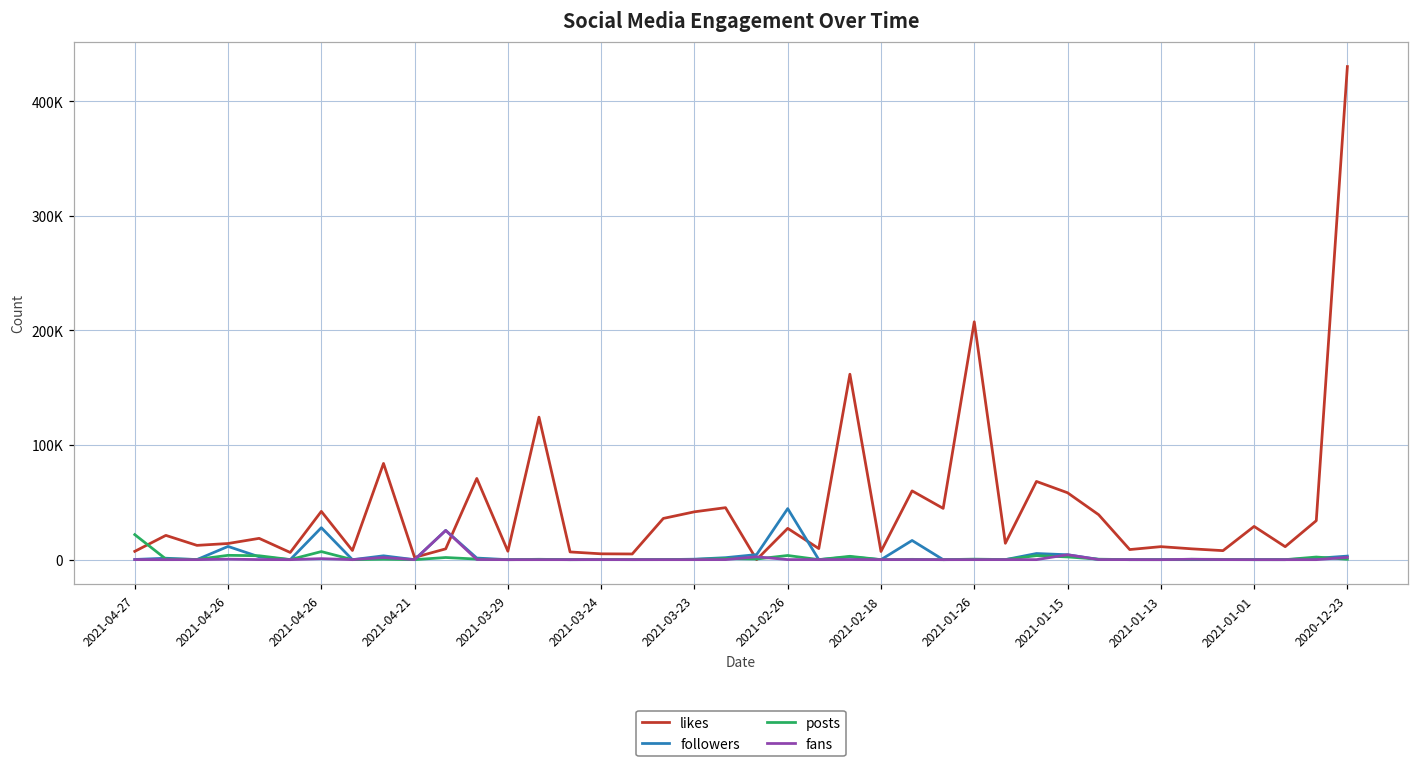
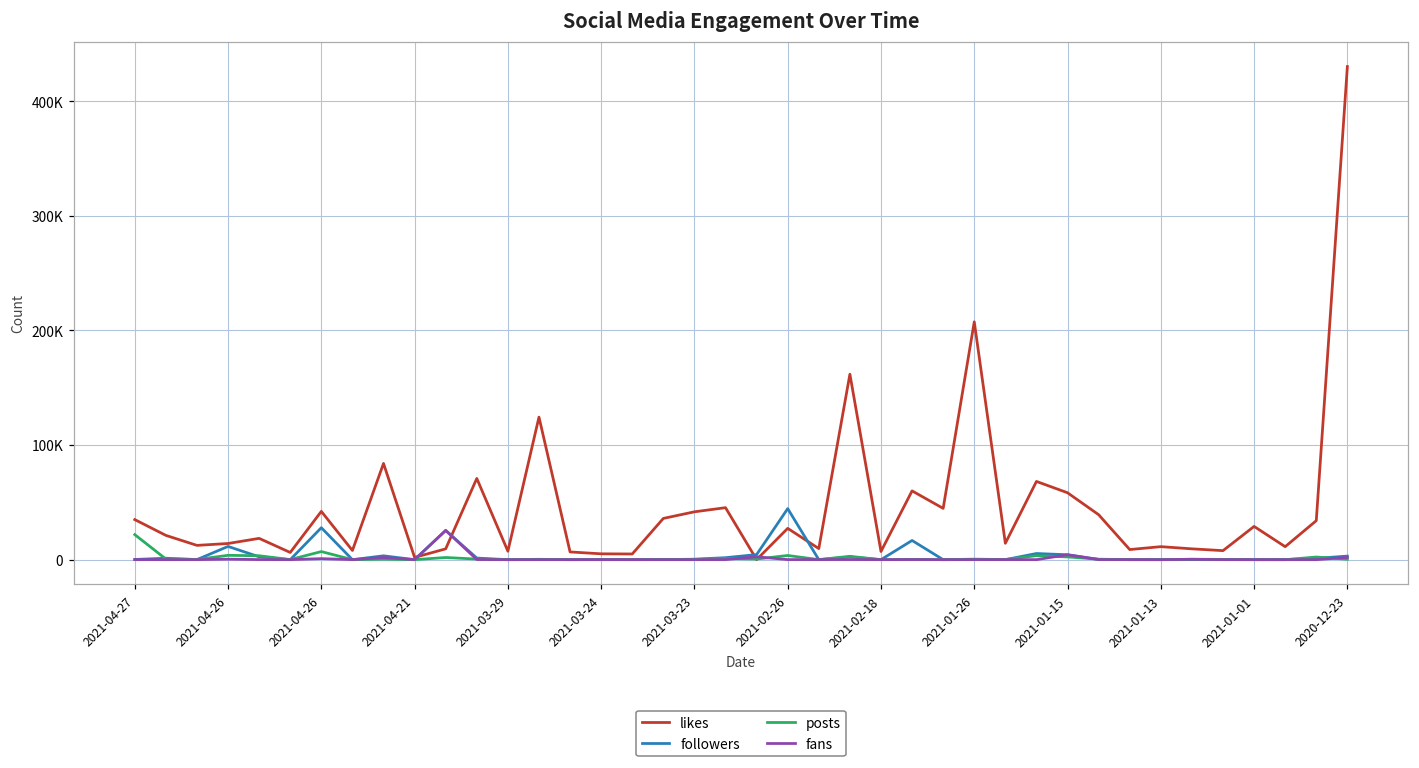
  {
    "likes": {
-     "2021-04-27": 7000,
+     "2021-04-27": 35000,
      "2021-03-24": 5000,
      "2021-02-26": 27000,
      "2021-01-26": 208000,
      "2021-01-15": 58000,
      "2021-01-01": 29000,
      "2020-12-23": 430000
    },
    "followers": {
      "2021-02-26": 45000
    },
    "posts": {
      "2021-04-27": 22000,
      "2021-02-26": 4000
    },
    "fans": {
      "2021-02-26": 0
    }
  }
